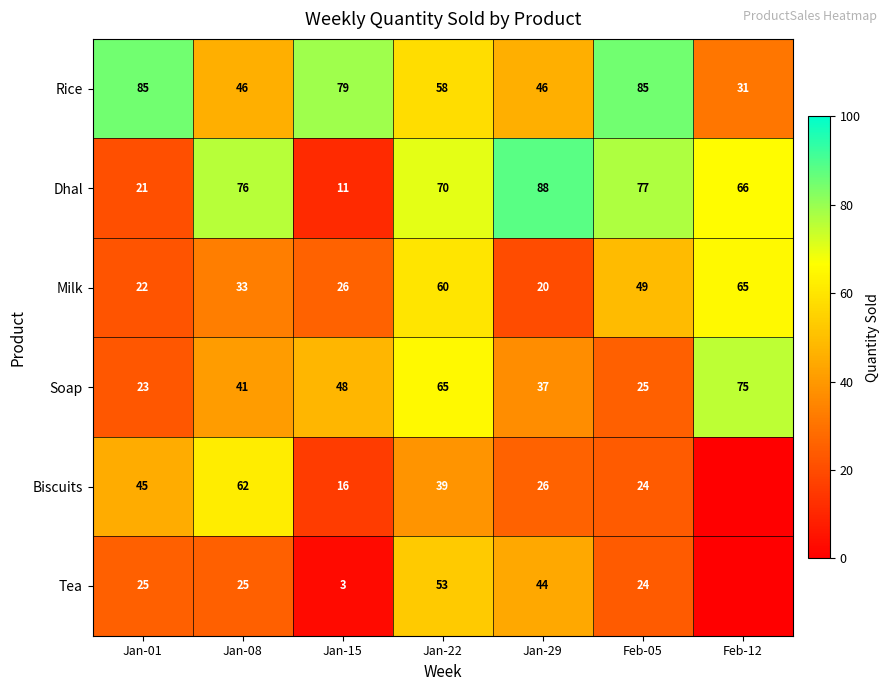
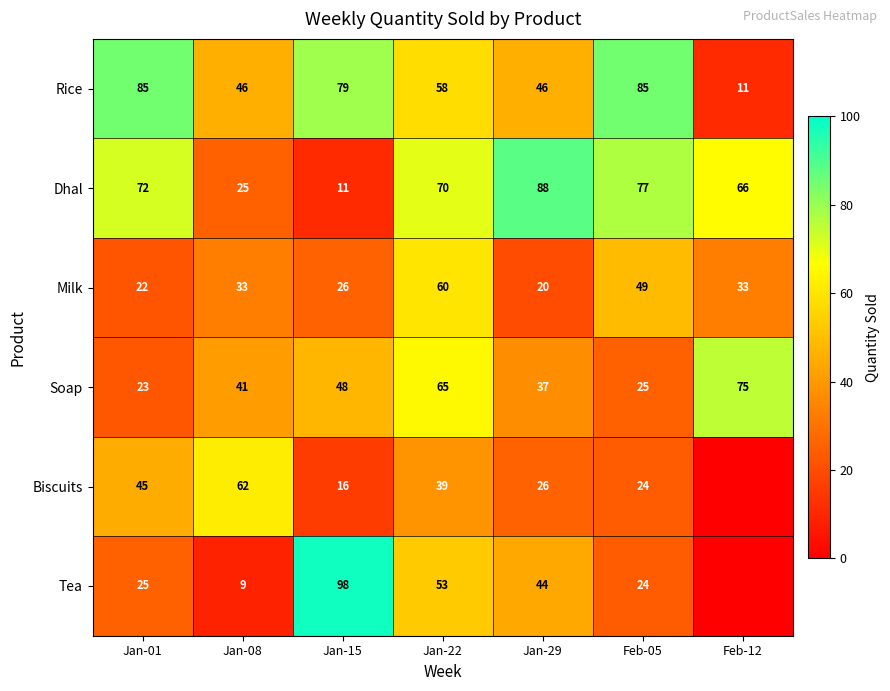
  {
    "Rice": {
      "Jan-01": 85,
      "Jan-08": 46,
      "Jan-15": 79,
      "Jan-22": 58,
      "Jan-29": 46,
      "Feb-05": 85,
-     "Feb-12": 31
+     "Feb-12": 11
    },
    "Dhal": {
-     "Jan-01": 21,
-     "Jan-08": 76,
+     "Jan-01": 72,
+     "Jan-08": 25,
      "Jan-15": 11,
      "Jan-22": 70,
      "Jan-29": 88,
      "Feb-05": 77,
      "Feb-12": 66
    },
    "Milk": {
      "Jan-01": 22,
      "Jan-08": 33,
      "Jan-15": 26,
      "Jan-22": 60,
      "Jan-29": 20,
      "Feb-05": 49,
-     "Feb-12": 65
+     "Feb-12": 33
    },
    "Soap": {
      "Jan-01": 23,
      "Jan-08": 41,
      "Jan-15": 48,
      "Jan-22": 65,
      "Jan-29": 37,
      "Feb-05": 25,
      "Feb-12": 75
    },
    "Biscuits": {
      "Jan-01": 45,
      "Jan-08": 62,
      "Jan-15": 16,
      "Jan-22": 39,
      "Jan-29": 26,
      "Feb-05": 24
    },
    "Tea": {
      "Jan-01": 25,
-     "Jan-08": 25,
-     "Jan-15": 3,
+     "Jan-08": 9,
+     "Jan-15": 98,
      "Jan-22": 53,
      "Jan-29": 44,
      "Feb-05": 24
    }
  }
